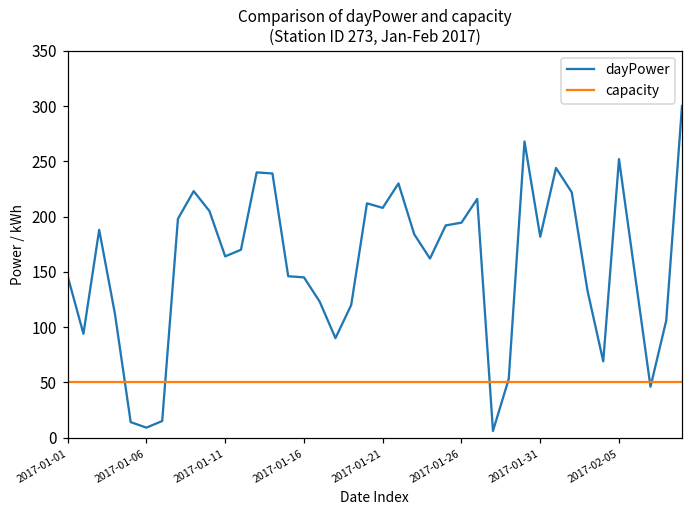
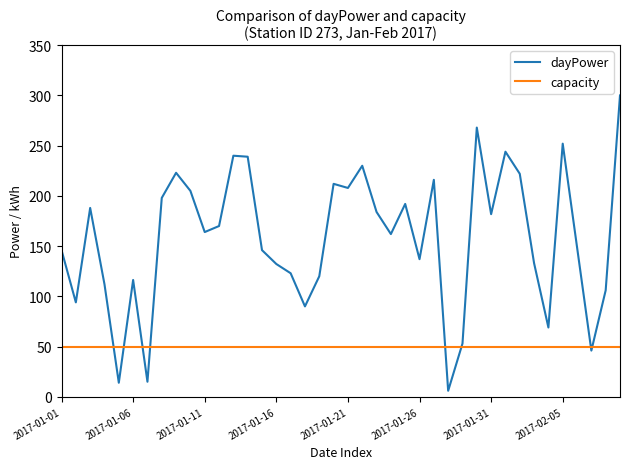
  {
    "dayPower": {
      "2017-01-01": 146,
-     "2017-01-06": 9,
+     "2017-01-06": 116,
      "2017-01-11": 164,
-     "2017-01-16": 145,
+     "2017-01-16": 132,
      "2017-01-21": 208,
-     "2017-01-26": 195,
+     "2017-01-26": 137,
      "2017-01-31": 182,
      "2017-02-05": 252
    },
    "capacity": {
      "2017-01-01": 50,
      "2017-01-06": 50,
      "2017-01-11": 50,
      "2017-01-16": 50,
      "2017-01-21": 50,
      "2017-01-26": 50,
      "2017-01-31": 50,
      "2017-02-05": 50
    }
  }
